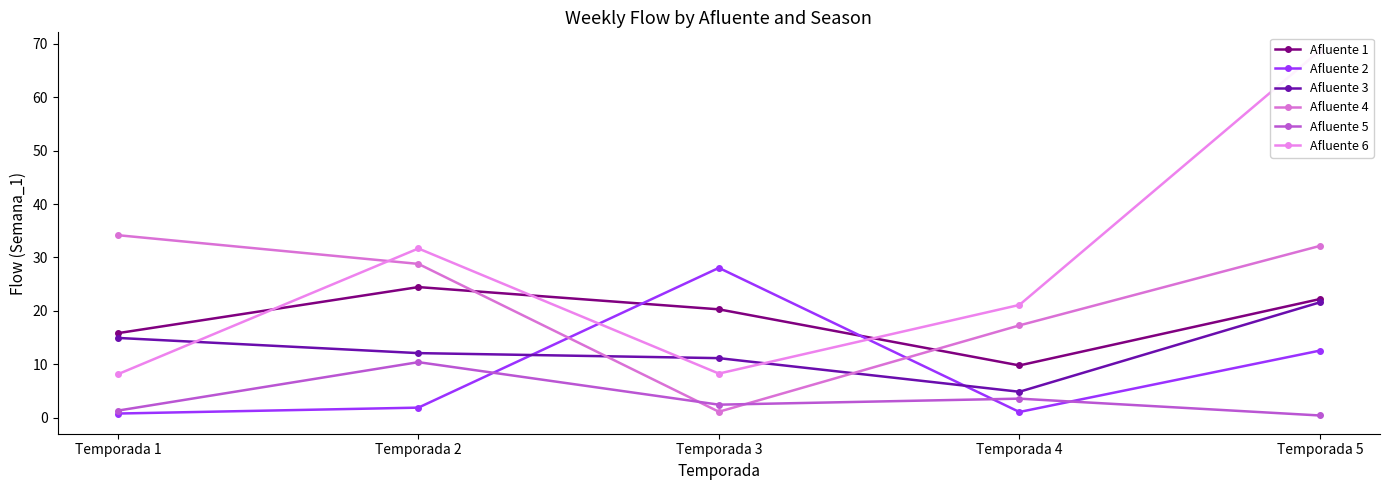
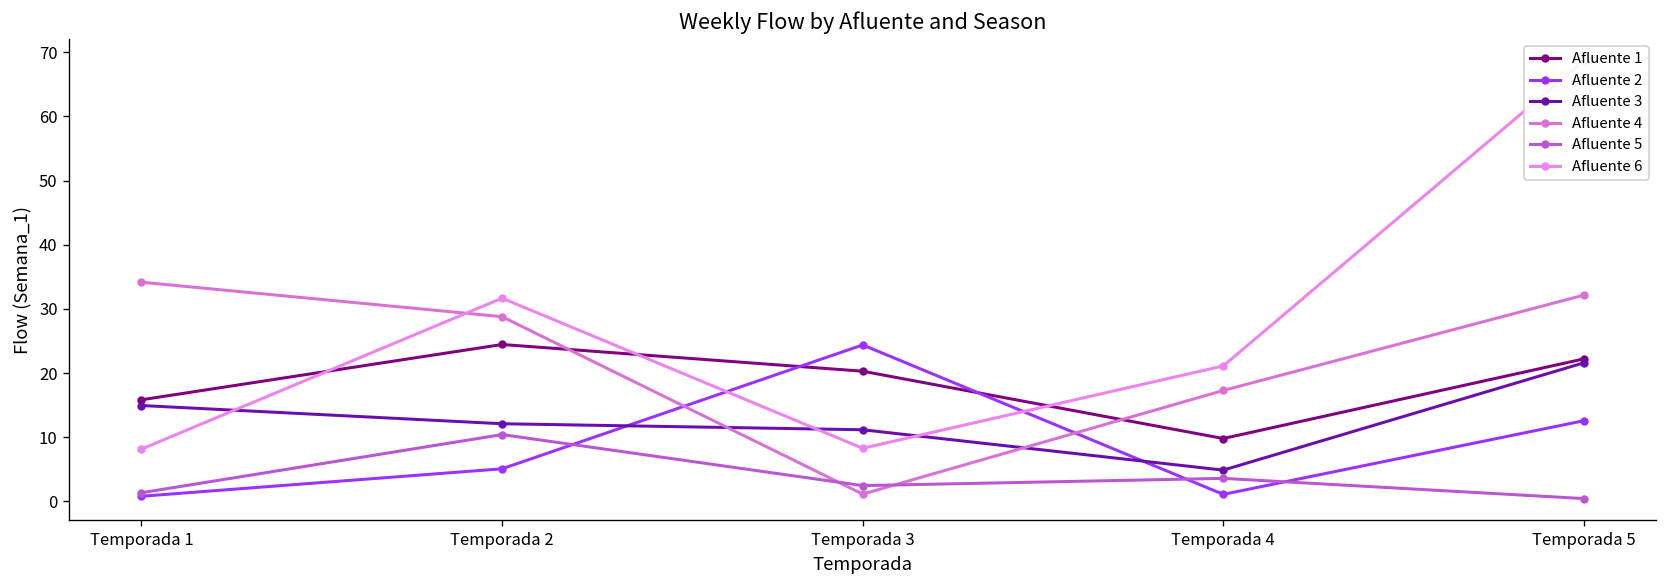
  {
    "Afluente 2": {
      "Temporada 1": 1,
-     "Temporada 2": 2,
-     "Temporada 3": 28,
+     "Temporada 2": 5,
+     "Temporada 3": 24,
      "Temporada 4": 1,
      "Temporada 5": 13
    }
  }
